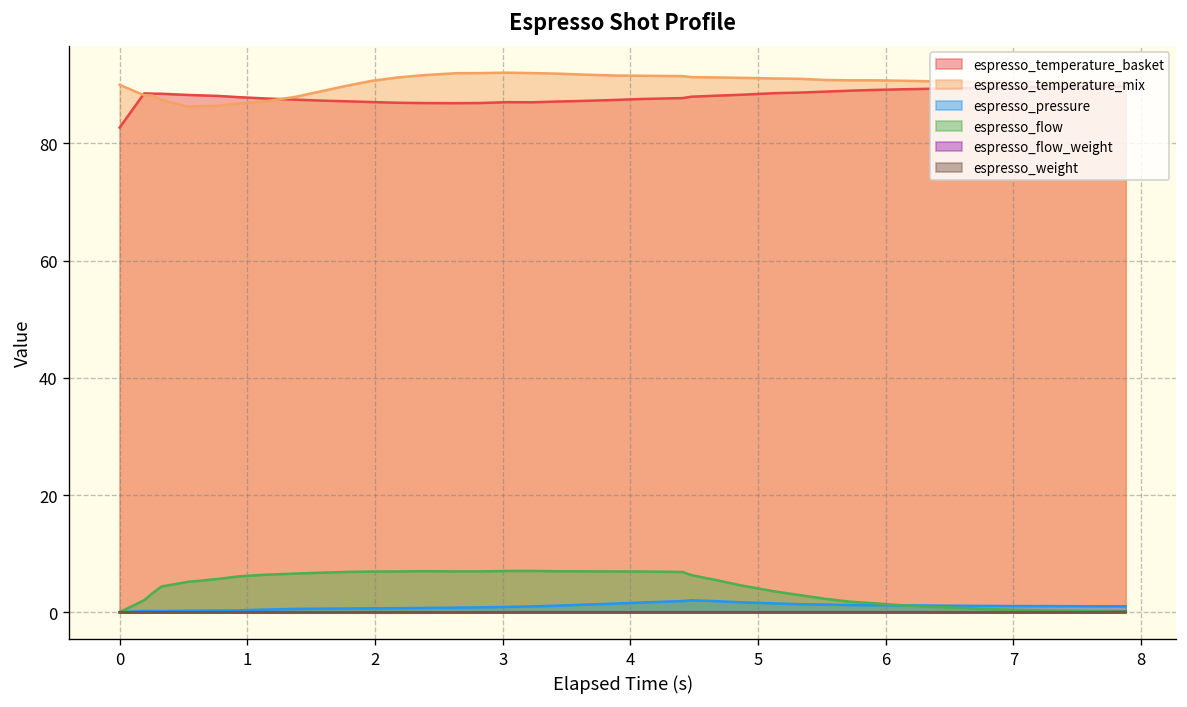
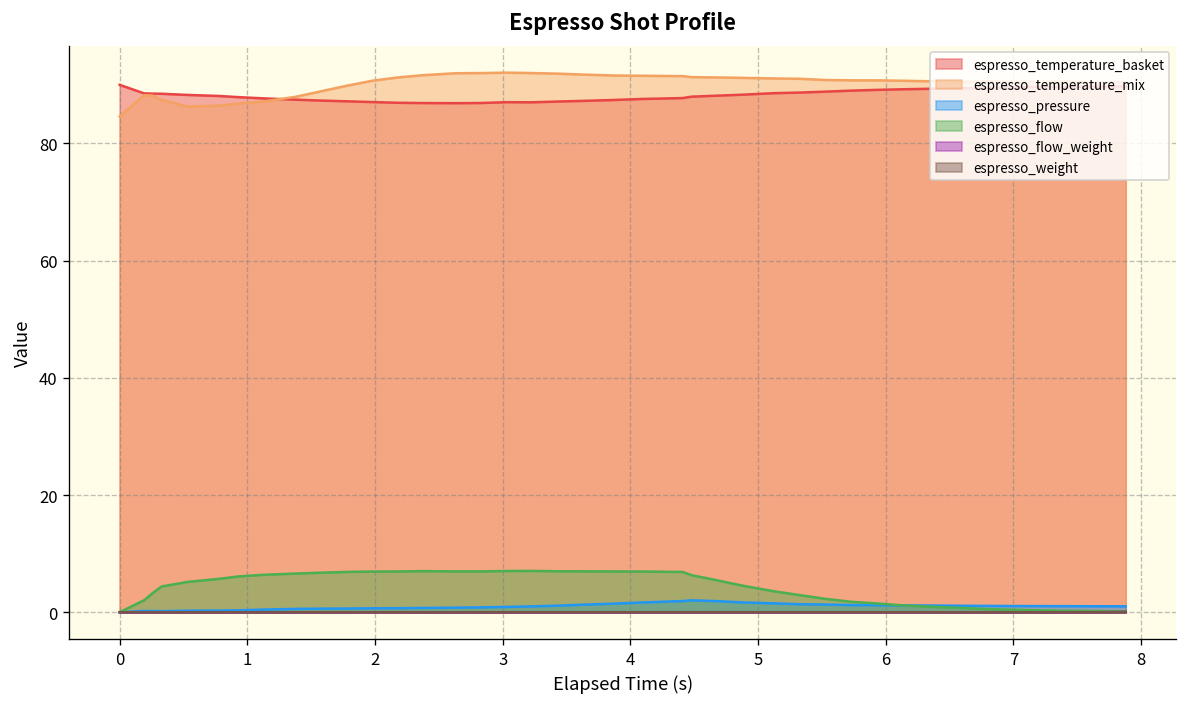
  {
    "espresso_temperature_basket": {
-     "0": 83
+     "0": 90
    },
    "espresso_temperature_mix": {
-     "0": 90
+     "0": 85
    }
  }
